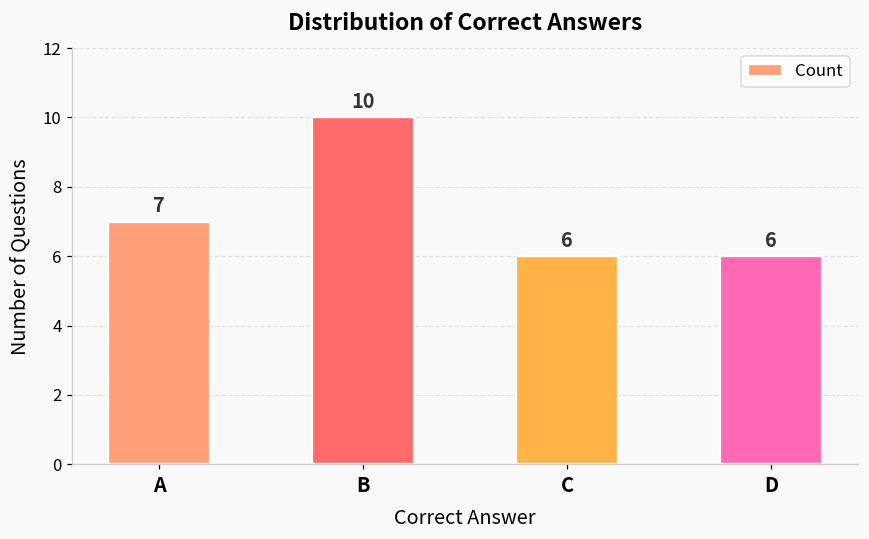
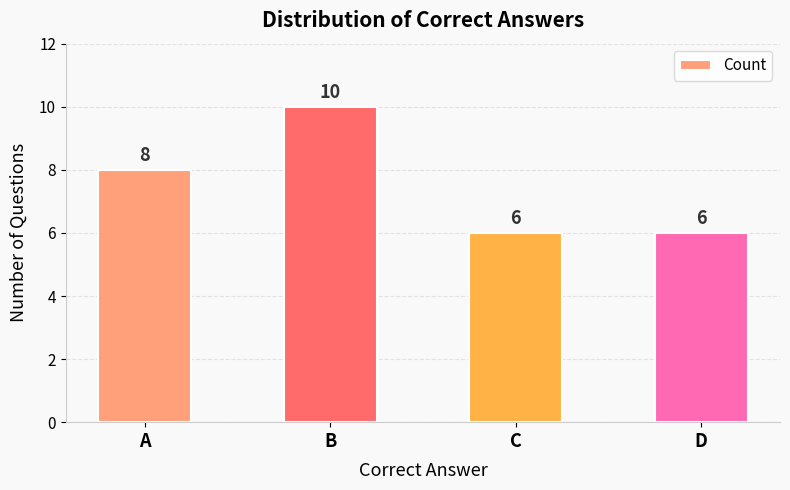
  {
-   "A": 7,
+   "A": 8,
    "B": 10,
    "C": 6,
    "D": 6
  }
